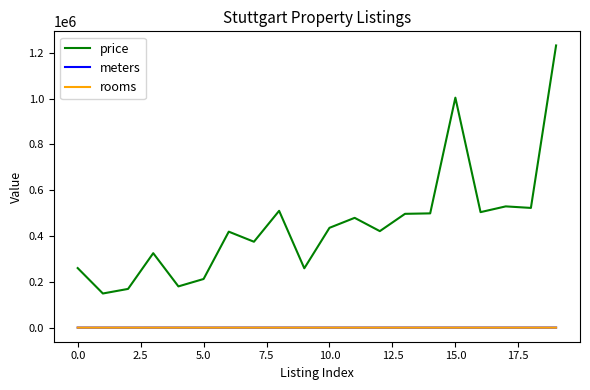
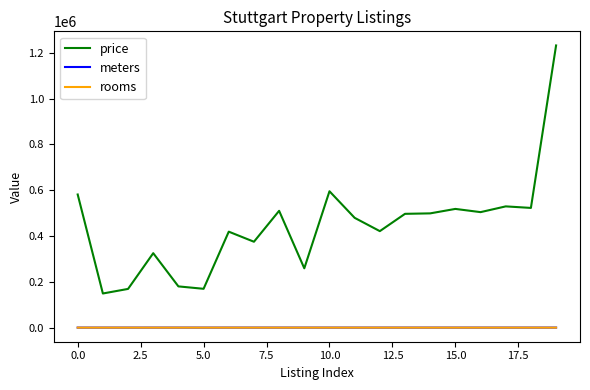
  {
    "price": {
-     "0.0": 260000,
-     "5.0": 210000,
-     "10.0": 440000,
-     "15.0": 1000000
+     "0.0": 580000,
+     "5.0": 170000,
+     "10.0": 600000,
+     "15.0": 520000
    },
    "rooms": {
      "0.0": 0,
      "5.0": 0,
      "10.0": 0,
      "15.0": 0
    }
  }
